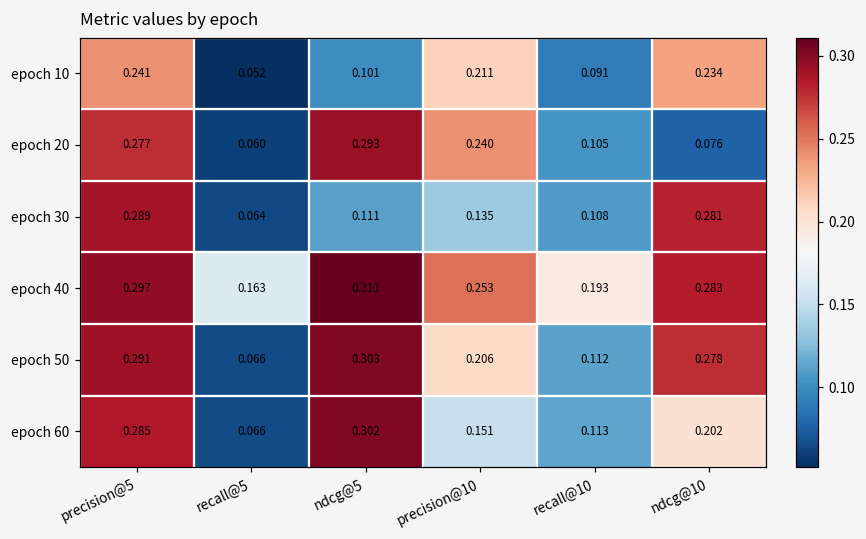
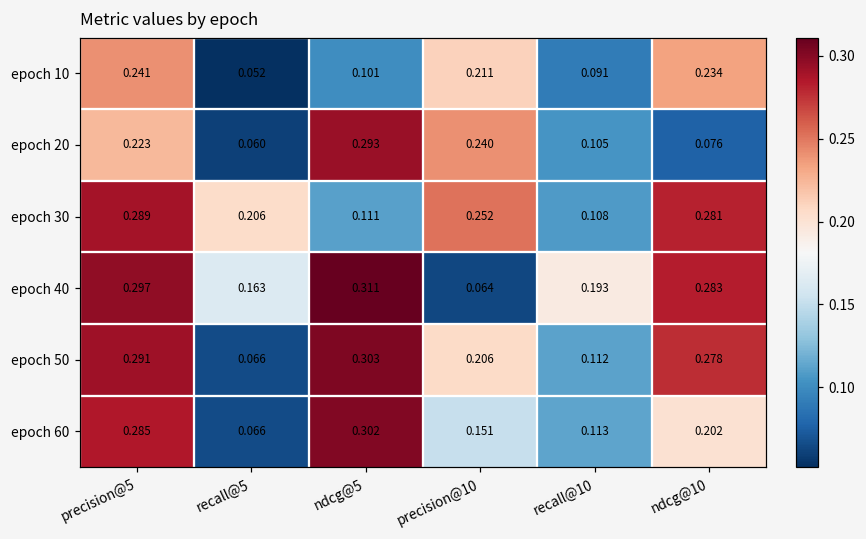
  {
    "epoch 10": {
      "precision@5": 0.241,
      "recall@5": 0.052,
      "ndcg@5": 0.101,
      "precision@10": 0.211,
      "recall@10": 0.091,
      "ndcg@10": 0.234
    },
    "epoch 20": {
-     "precision@5": 0.277,
+     "precision@5": 0.223,
      "recall@5": 0.060,
      "ndcg@5": 0.293,
      "precision@10": 0.240,
      "recall@10": 0.105,
      "ndcg@10": 0.076
    },
    "epoch 30": {
      "precision@5": 0.289,
-     "recall@5": 0.064,
+     "recall@5": 0.206,
      "ndcg@5": 0.111,
-     "precision@10": 0.135,
+     "precision@10": 0.252,
      "recall@10": 0.108,
      "ndcg@10": 0.281
    },
    "epoch 40": {
      "precision@5": 0.297,
      "recall@5": 0.163,
      "ndcg@5": 0.311,
-     "precision@10": 0.253,
+     "precision@10": 0.064,
      "recall@10": 0.193,
      "ndcg@10": 0.283
    },
    "epoch 50": {
      "precision@5": 0.291,
      "recall@5": 0.066,
      "ndcg@5": 0.303,
      "precision@10": 0.206,
      "recall@10": 0.112,
      "ndcg@10": 0.278
    },
    "epoch 60": {
      "precision@5": 0.285,
      "recall@5": 0.066,
      "ndcg@5": 0.302,
      "precision@10": 0.151,
      "recall@10": 0.113,
      "ndcg@10": 0.202
    }
  }
